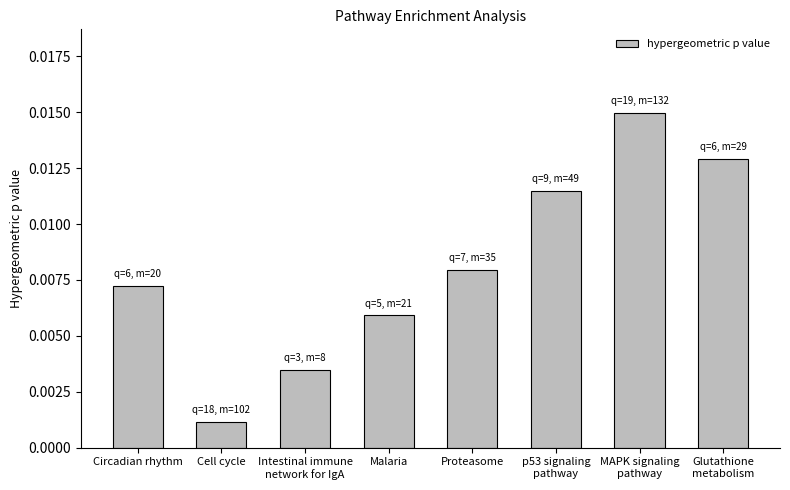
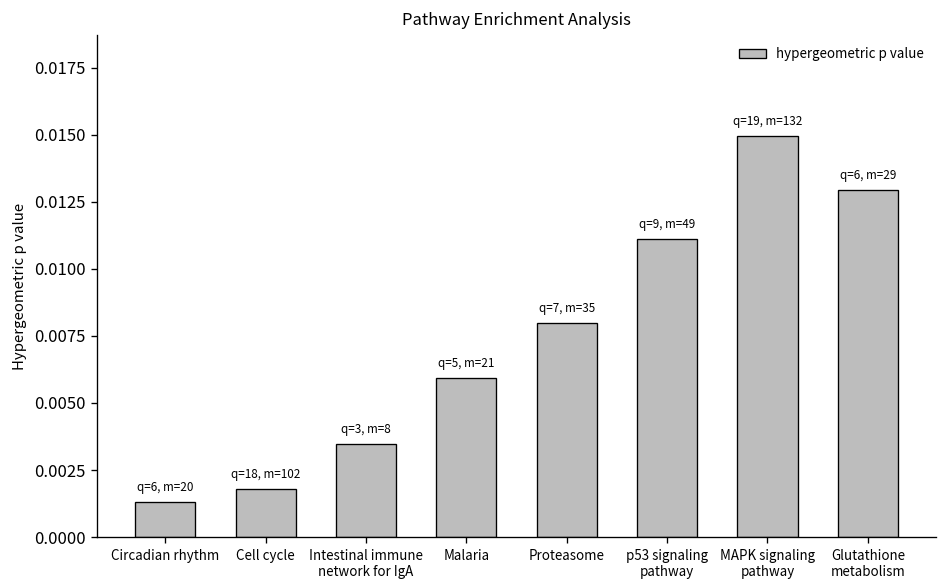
  {
-   "Circadian rhythm": 0.0072,
-   "Cell cycle": 0.0012,
-   "p53 signaling pathway": 0.0115
+   "Circadian rhythm": 0.0013,
+   "Cell cycle": 0.0018,
+   "p53 signaling pathway": 0.0111
  }
